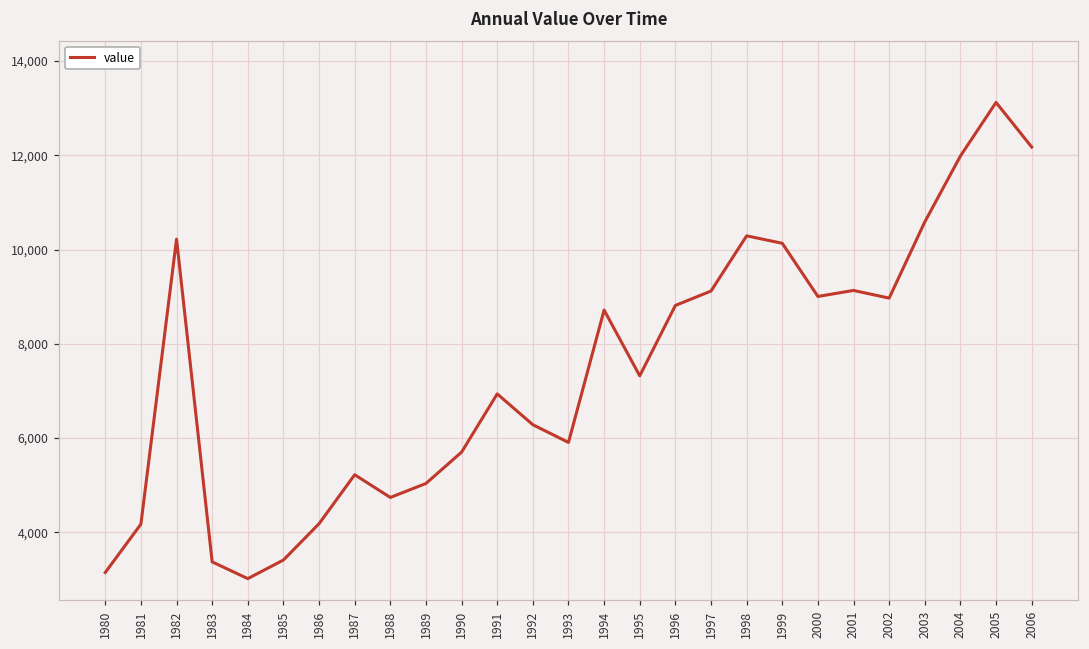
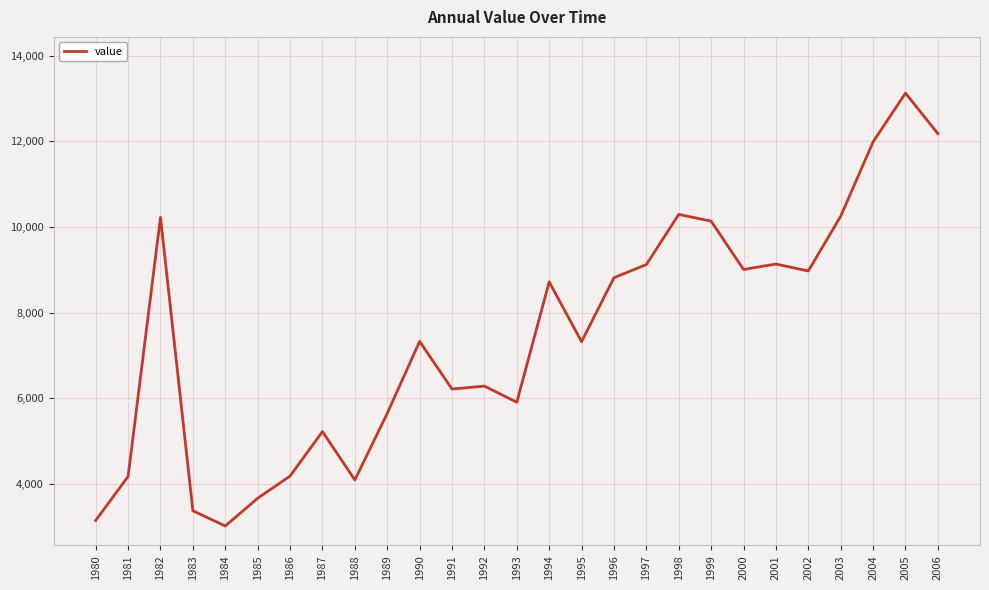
  {
    "1980": "3,100",
    "1981": "4,200",
    "1982": "10,200",
    "1983": "3,400",
    "1984": "3,000",
-   "1985": "3,400",
+   "1985": "3,700",
    "1986": "4,200",
    "1987": "5,200",
-   "1988": "4,700",
-   "1989": "5,000",
-   "1990": "5,700",
-   "1991": "6,900",
+   "1988": "4,100",
+   "1989": "5,600",
+   "1990": "7,300",
+   "1991": "6,200",
    "1992": "6,300",
    "1993": "5,900",
    "1994": "8,700",
    "1995": "7,300",
    "1996": "8,800",
    "1997": "9,100",
    "1998": "10,300",
    "1999": "10,100",
    "2000": "9,000",
    "2001": "9,100",
    "2002": "9,000",
-   "2003": "10,600",
+   "2003": "10,300",
    "2004": "12,000",
    "2005": "13,100",
    "2006": "12,200"
  }
